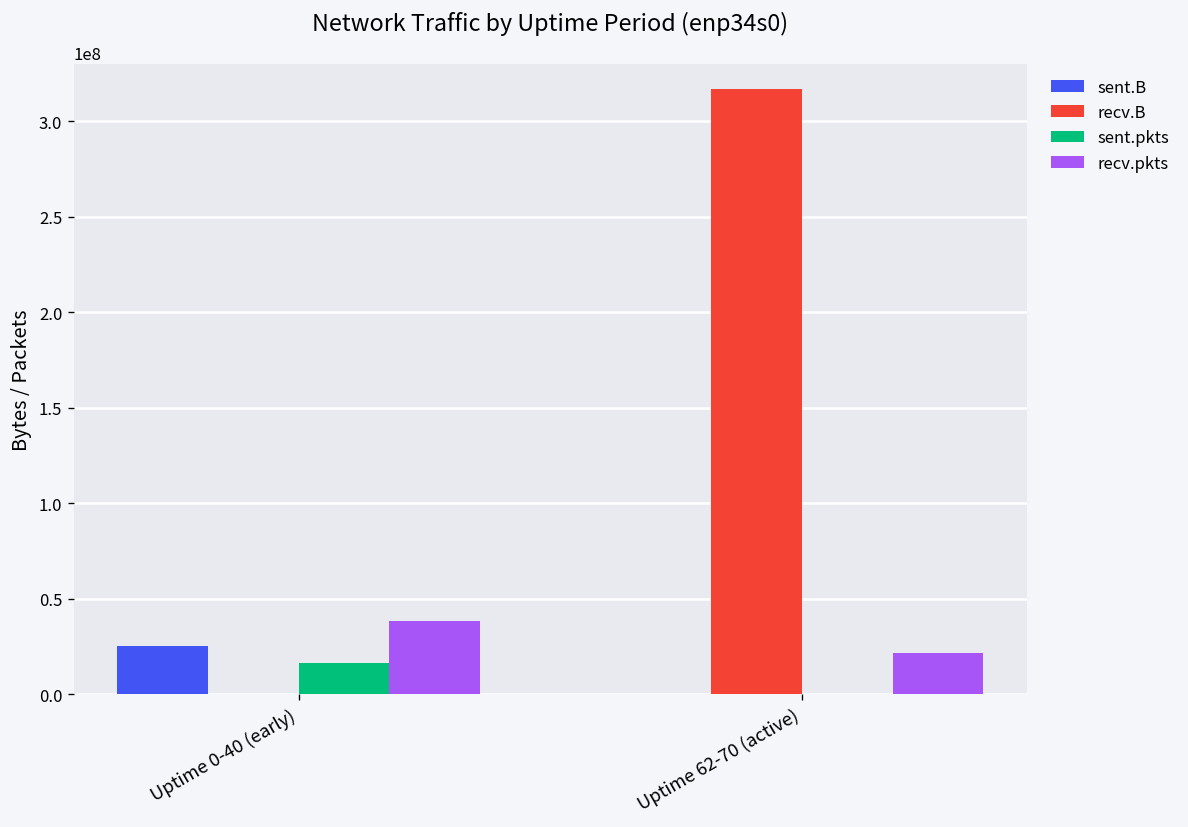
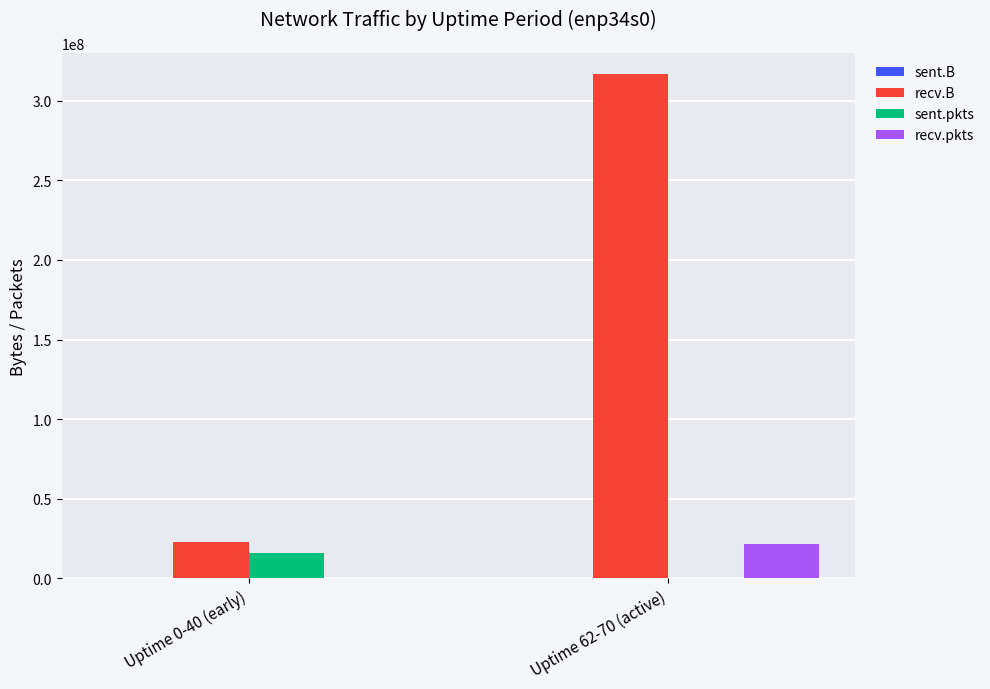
  {
    "sent.B": {
-     "Uptime 0-40 (early)": 25000000,
+     "Uptime 0-40 (early)": 0,
      "Uptime 62-70 (active)": 0
    },
    "recv.B": {
-     "Uptime 0-40 (early)": 0,
+     "Uptime 0-40 (early)": 23000000,
      "Uptime 62-70 (active)": 317000000
    },
    "sent.pkts": {
      "Uptime 0-40 (early)": 16000000,
      "Uptime 62-70 (active)": 0
    },
    "recv.pkts": {
-     "Uptime 0-40 (early)": 38000000,
+     "Uptime 0-40 (early)": 0,
      "Uptime 62-70 (active)": 21000000
    }
  }
